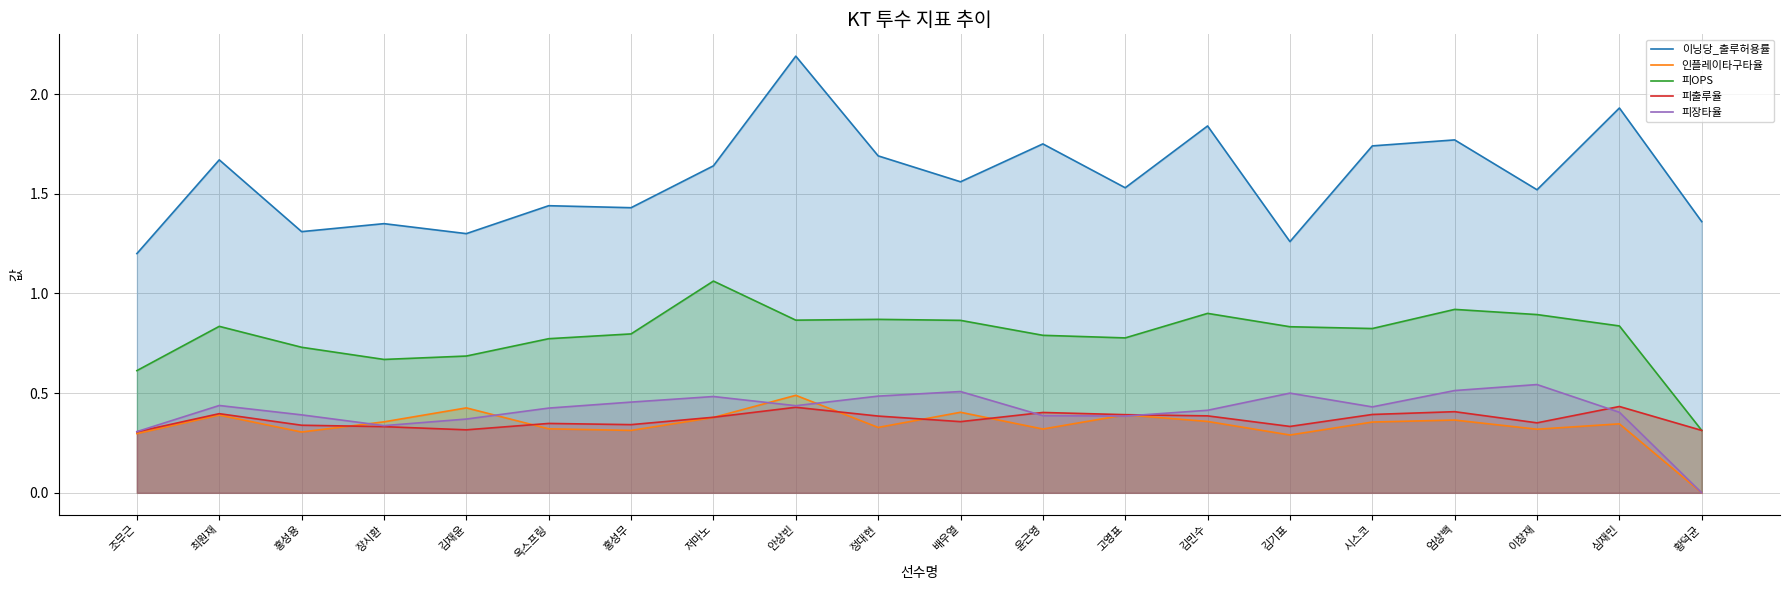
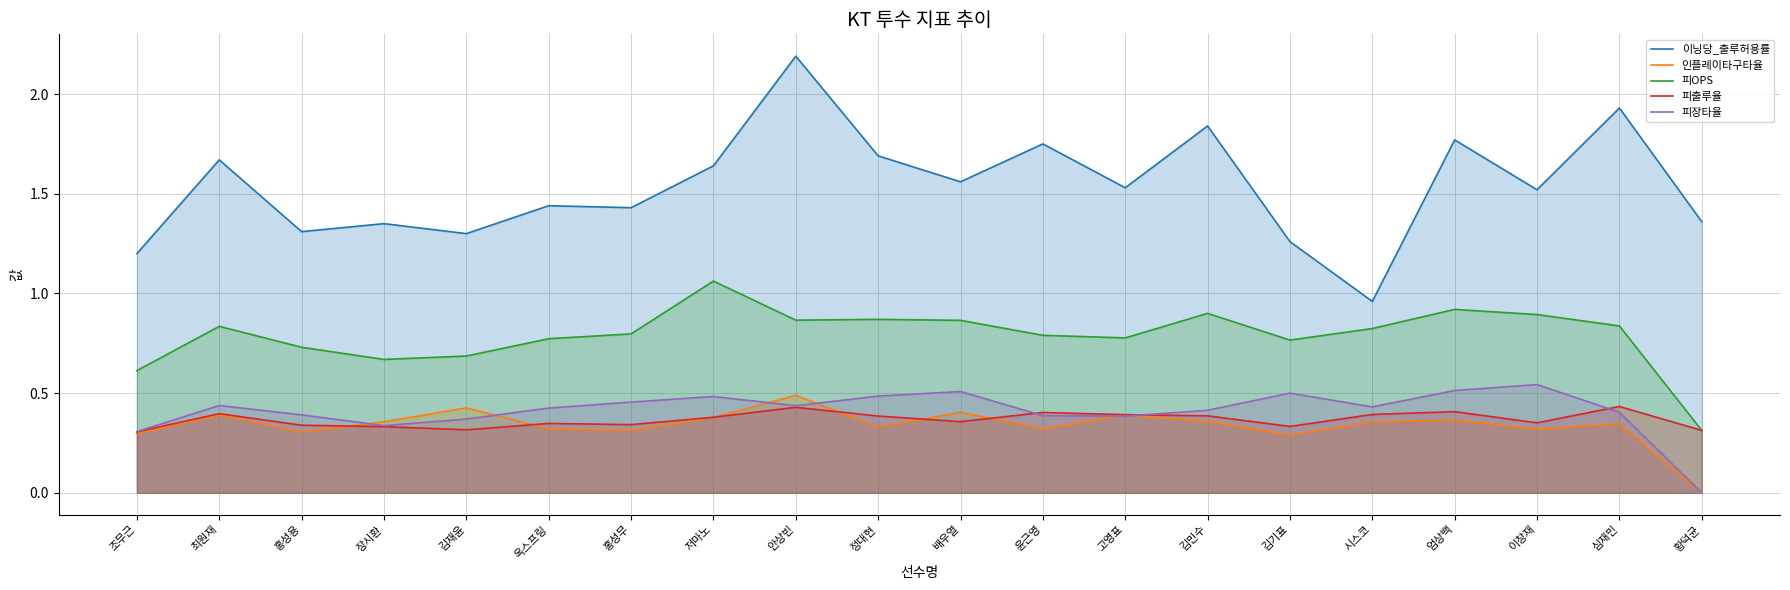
  {
    "이닝당_출루허용률": {
      "조무근": 1.20,
      "최원재": 1.67,
      "홍성용": 1.31,
      "장시환": 1.35,
      "김재윤": 1.30,
      "옥스프링": 1.44,
      "홍성무": 1.43,
      "저마노": 1.64,
      "안상빈": 2.19,
      "정대현": 1.69,
      "배우열": 1.56,
      "윤근영": 1.75,
      "고영표": 1.53,
      "김민수": 1.84,
      "김기표": 1.26,
-     "시스코": 1.74,
+     "시스코": 0.96,
      "엄상백": 1.77,
      "이창재": 1.52,
      "심재민": 1.93,
      "황덕균": 1.36
    },
    "인플레이타구타율": {
      "홍성용": 0.31,
      "장시환": 0.36,
      "김재윤": 0.43,
      "옥스프링": 0.32,
      "홍성무": 0.31,
      "안상빈": 0.49,
      "정대현": 0.33,
      "배우열": 0.40,
      "윤근영": 0.32,
      "김민수": 0.36,
      "김기표": 0.29,
      "시스코": 0.36,
      "엄상백": 0.37,
      "이창재": 0.32,
      "심재민": 0.35
    },
    "피OPS": {
      "조무근": 0.61,
      "최원재": 0.84,
      "홍성용": 0.73,
      "장시환": 0.67,
      "김재윤": 0.69,
      "옥스프링": 0.77,
      "홍성무": 0.80,
      "저마노": 1.06,
      "안상빈": 0.87,
      "정대현": 0.87,
      "배우열": 0.87,
      "윤근영": 0.79,
      "고영표": 0.78,
      "김민수": 0.90,
-     "김기표": 0.83,
+     "김기표": 0.77,
      "시스코": 0.82,
      "엄상백": 0.92,
      "이창재": 0.89,
      "심재민": 0.84
    },
    "피출루율": {
      "홍성용": 0.34,
      "김재윤": 0.32,
      "옥스프링": 0.35,
      "홍성무": 0.34,
      "정대현": 0.39,
      "배우열": 0.36,
      "윤근영": 0.40,
      "김민수": 0.39,
      "김기표": 0.33,
      "시스코": 0.39,
      "엄상백": 0.41,
      "이창재": 0.35,
      "심재민": 0.43
    },
    "피장타율": {
      "최원재": 0.44,
      "홍성용": 0.39,
      "김재윤": 0.37,
      "옥스프링": 0.43,
      "홍성무": 0.46,
      "저마노": 0.48,
      "정대현": 0.49,
      "배우열": 0.51,
      "윤근영": 0.39,
      "김민수": 0.41,
      "김기표": 0.50,
      "시스코": 0.43,
      "엄상백": 0.51,
      "이창재": 0.54,
      "심재민": 0.40
    }
  }
